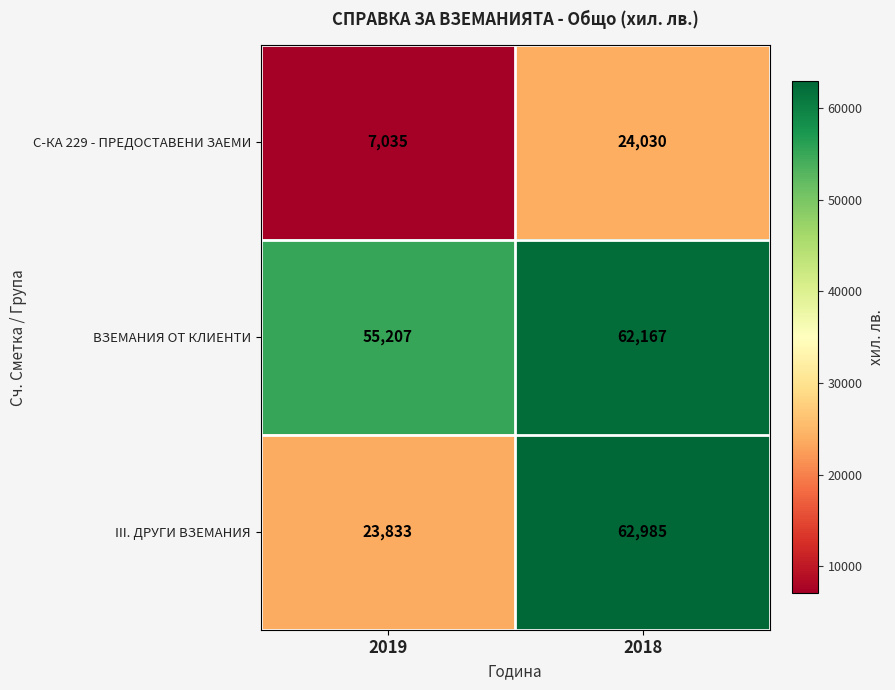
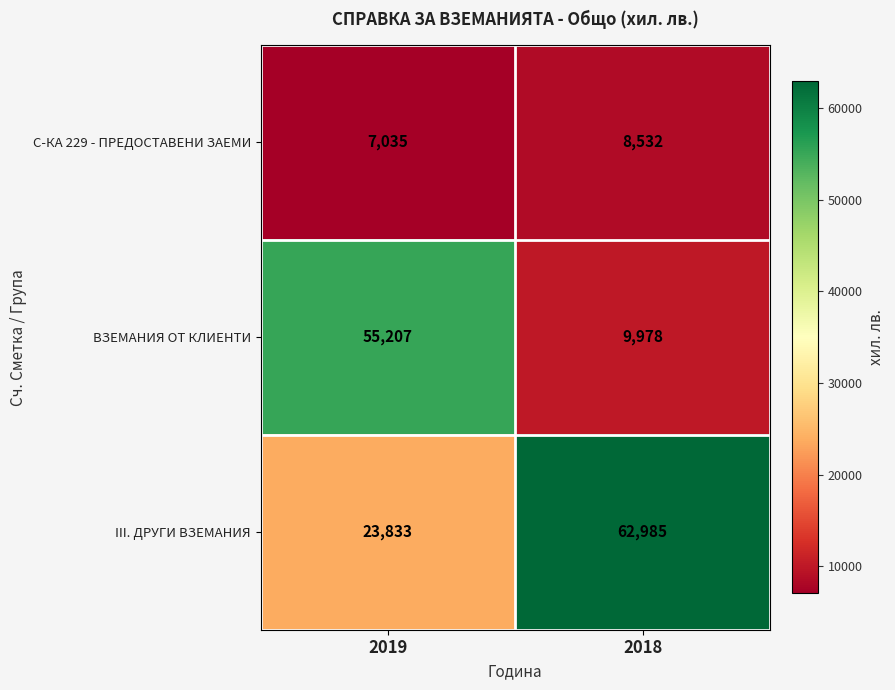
  {
    "С-КА 229 - ПРЕДОСТАВЕНИ ЗАЕМИ": {
      "2019": "7,035",
-     "2018": "24,030"
+     "2018": "8,532"
    },
    "ВЗЕМАНИЯ ОТ КЛИЕНТИ": {
      "2019": "55,207",
-     "2018": "62,167"
+     "2018": "9,978"
    },
    "III. ДРУГИ ВЗЕМАНИЯ": {
      "2019": "23,833",
      "2018": "62,985"
    }
  }
